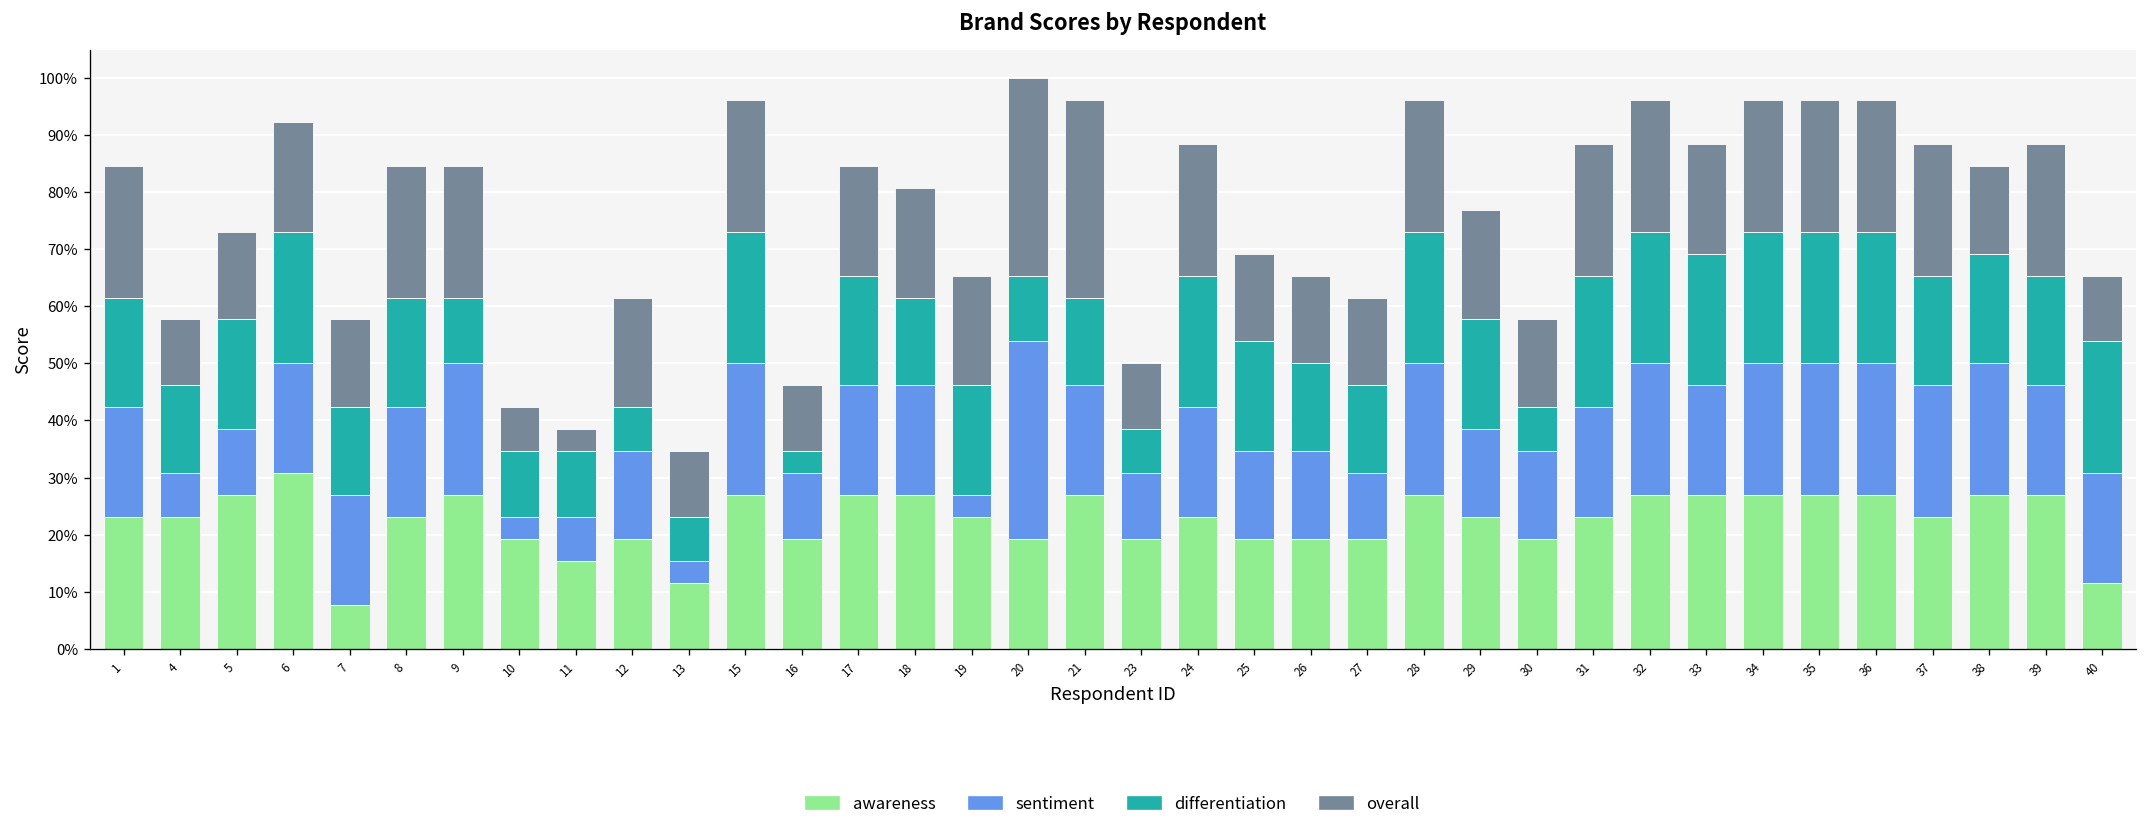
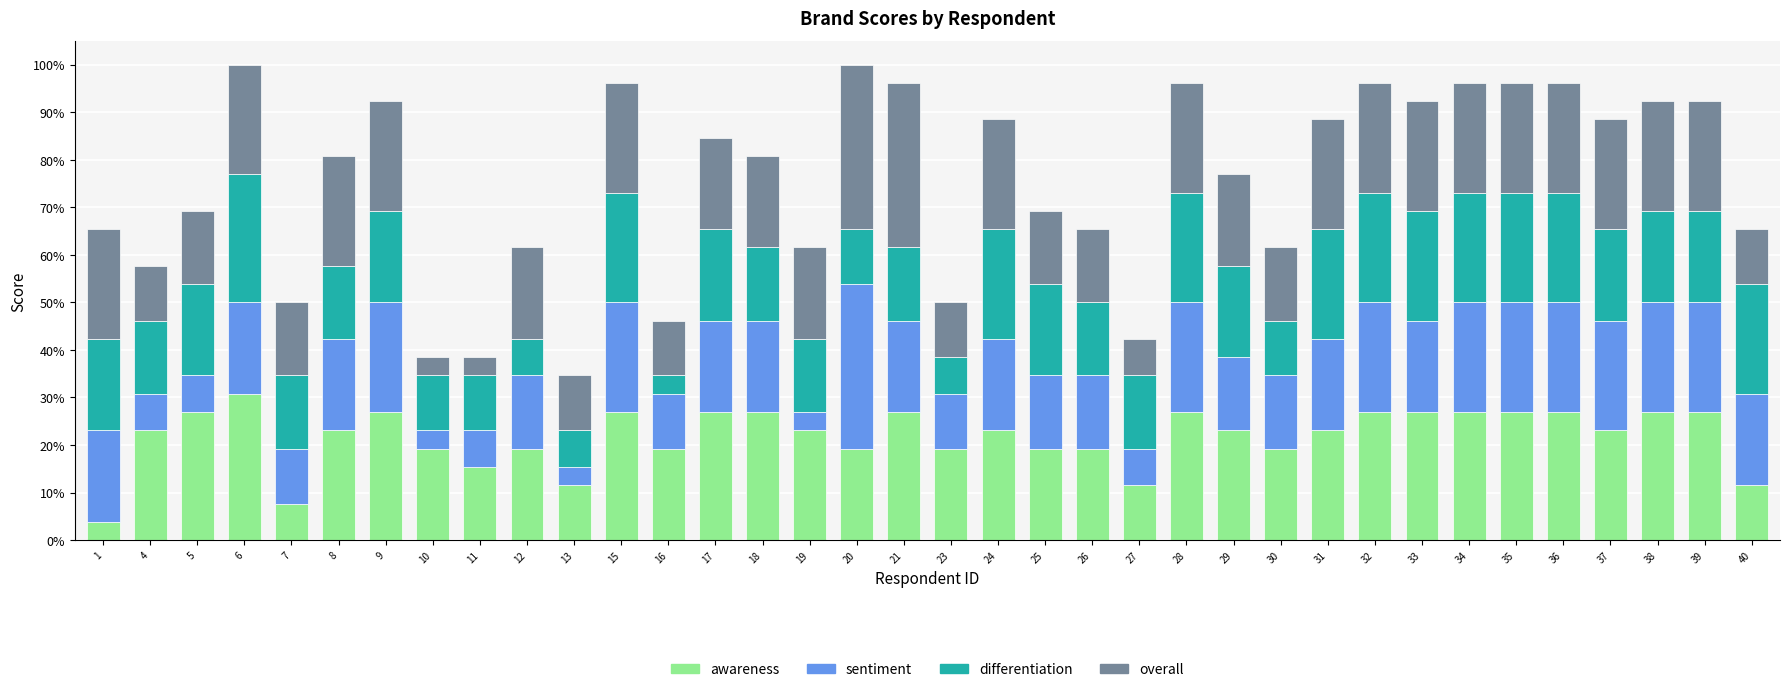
  {
    "awareness": {
-     "1": "23%",
+     "1": "4%",
      "4": "23%",
      "5": "27%",
      "6": "31%",
      "7": "8%",
      "8": "23%",
      "9": "27%",
      "10": "19%",
      "11": "15%",
      "12": "19%",
      "13": "12%",
      "15": "27%",
      "16": "19%",
      "17": "27%",
      "18": "27%",
      "19": "23%",
      "20": "19%",
      "21": "27%",
      "23": "19%",
      "24": "23%",
      "25": "19%",
      "26": "19%",
-     "27": "19%",
+     "27": "12%",
      "28": "27%",
      "29": "23%",
      "30": "19%",
      "31": "23%",
      "32": "27%",
      "33": "27%",
      "34": "27%",
      "35": "27%",
      "36": "27%",
      "37": "23%",
      "38": "27%",
      "39": "27%",
      "40": "12%"
    },
    "sentiment": {
      "1": "19%",
      "4": "8%",
-     "5": "12%",
+     "5": "8%",
      "6": "19%",
-     "7": "19%",
+     "7": "12%",
      "8": "19%",
      "9": "23%",
      "10": "4%",
      "11": "8%",
      "12": "15%",
      "13": "4%",
      "15": "23%",
      "16": "12%",
      "17": "19%",
      "18": "19%",
      "19": "4%",
      "20": "35%",
      "21": "19%",
      "23": "12%",
      "24": "19%",
      "25": "15%",
      "26": "15%",
-     "27": "12%",
+     "27": "8%",
      "28": "23%",
      "29": "15%",
      "30": "15%",
      "31": "19%",
      "32": "23%",
      "33": "19%",
      "34": "23%",
      "35": "23%",
      "36": "23%",
      "37": "23%",
      "38": "23%",
-     "39": "19%",
+     "39": "23%",
      "40": "19%"
    },
    "differentiation": {
      "1": "19%",
      "4": "15%",
      "5": "19%",
-     "6": "23%",
+     "6": "27%",
      "7": "15%",
-     "8": "19%",
-     "9": "12%",
+     "8": "15%",
+     "9": "19%",
      "10": "12%",
      "11": "12%",
      "12": "8%",
      "13": "8%",
      "15": "23%",
      "16": "4%",
      "17": "19%",
      "18": "15%",
-     "19": "19%",
+     "19": "15%",
      "20": "12%",
      "21": "15%",
      "23": "8%",
      "24": "23%",
      "25": "19%",
      "26": "15%",
      "27": "15%",
      "28": "23%",
      "29": "19%",
-     "30": "8%",
+     "30": "12%",
      "31": "23%",
      "32": "23%",
      "33": "23%",
      "34": "23%",
      "35": "23%",
      "36": "23%",
      "37": "19%",
      "38": "19%",
      "39": "19%",
      "40": "23%"
    },
    "overall": {
      "1": "23%",
      "4": "12%",
      "5": "15%",
-     "6": "19%",
+     "6": "23%",
      "7": "15%",
      "8": "23%",
      "9": "23%",
-     "10": "8%",
+     "10": "4%",
      "11": "4%",
      "12": "19%",
      "13": "12%",
      "15": "23%",
      "16": "12%",
      "17": "19%",
      "18": "19%",
      "19": "19%",
      "20": "35%",
      "21": "35%",
      "23": "12%",
      "24": "23%",
      "25": "15%",
      "26": "15%",
-     "27": "15%",
+     "27": "8%",
      "28": "23%",
      "29": "19%",
      "30": "15%",
      "31": "23%",
      "32": "23%",
-     "33": "19%",
+     "33": "23%",
      "34": "23%",
      "35": "23%",
      "36": "23%",
      "37": "23%",
-     "38": "15%",
+     "38": "23%",
      "39": "23%",
      "40": "12%"
    }
  }
